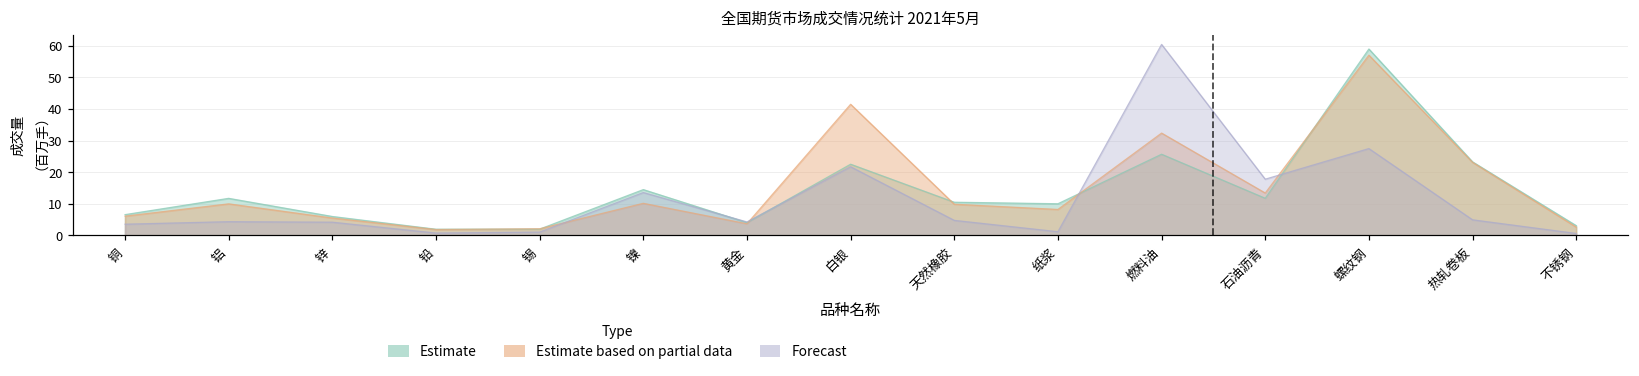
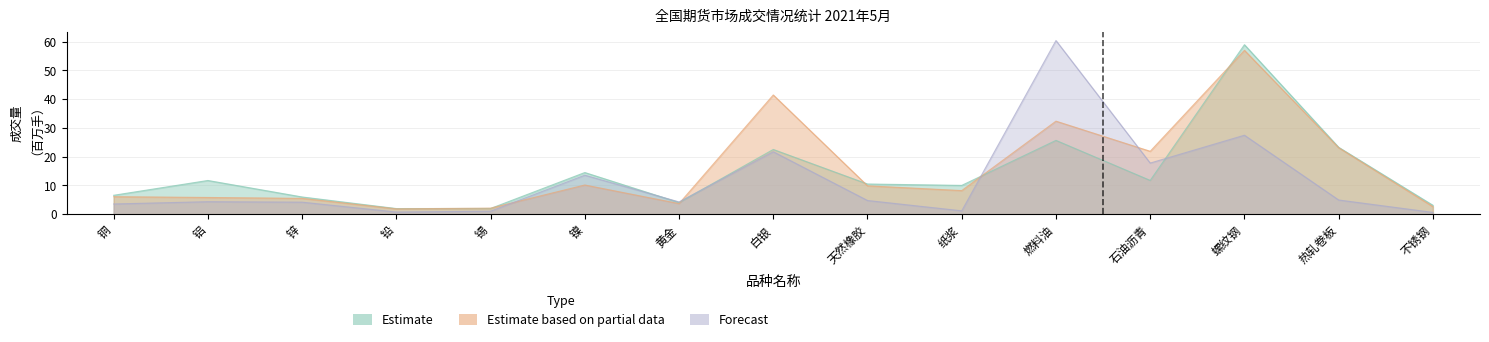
  {
    "Estimate based on partial data": {
-     "铝": 10,
+     "铝": 6,
      "镍": 10,
      "白银": 41,
      "纸浆": 8,
      "燃料油": 32,
-     "石油沥青": 13,
+     "石油沥青": 22,
      "螺纹钢": 57
    }
  }
